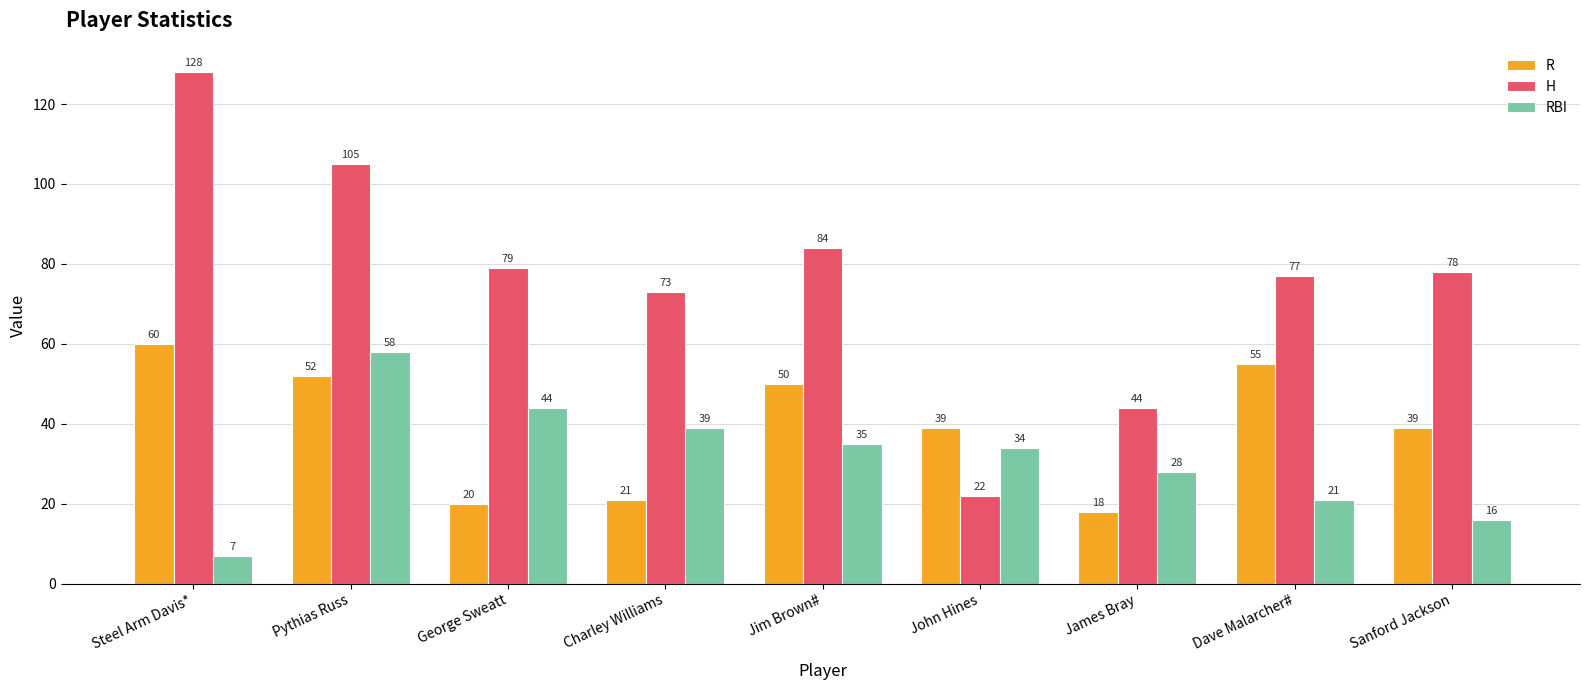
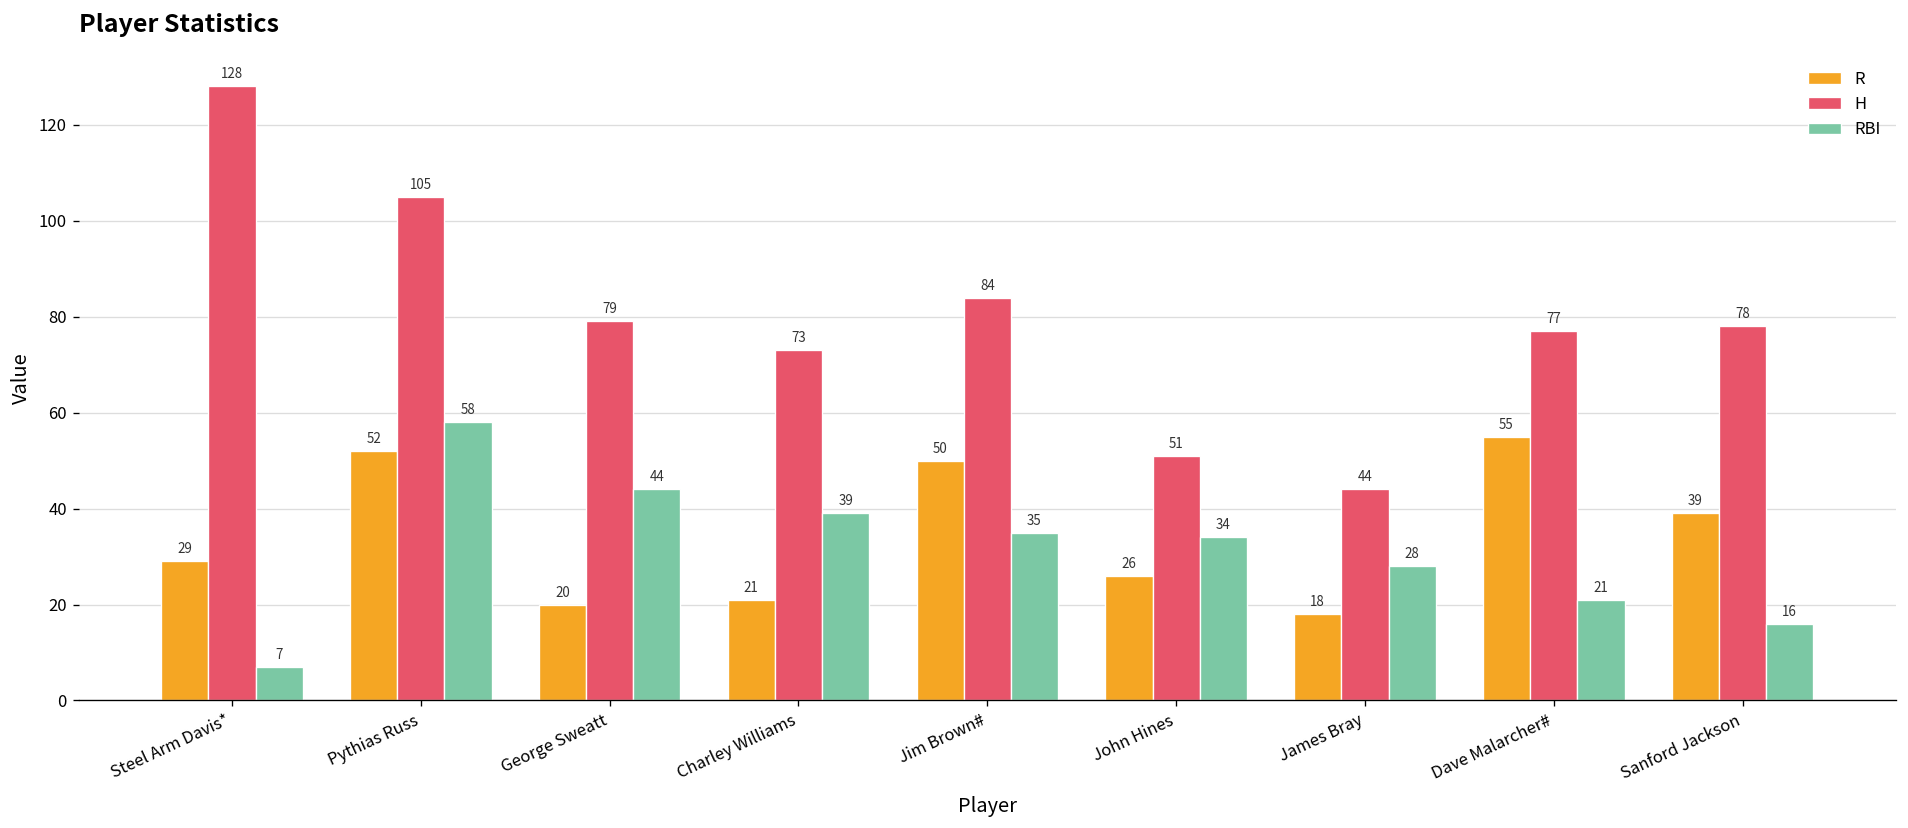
  {
    "R": {
-     "Steel Arm Davis*": 60,
+     "Steel Arm Davis*": 29,
      "Pythias Russ": 52,
      "George Sweatt": 20,
      "Charley Williams": 21,
      "Jim Brown#": 50,
-     "John Hines": 39,
+     "John Hines": 26,
      "James Bray": 18,
      "Dave Malarcher#": 55,
      "Sanford Jackson": 39
    },
    "H": {
      "Steel Arm Davis*": 128,
      "Pythias Russ": 105,
      "George Sweatt": 79,
      "Charley Williams": 73,
      "Jim Brown#": 84,
-     "John Hines": 22,
+     "John Hines": 51,
      "James Bray": 44,
      "Dave Malarcher#": 77,
      "Sanford Jackson": 78
    },
    "RBI": {
      "Steel Arm Davis*": 7,
      "Pythias Russ": 58,
      "George Sweatt": 44,
      "Charley Williams": 39,
      "Jim Brown#": 35,
      "John Hines": 34,
      "James Bray": 28,
      "Dave Malarcher#": 21,
      "Sanford Jackson": 16
    }
  }
